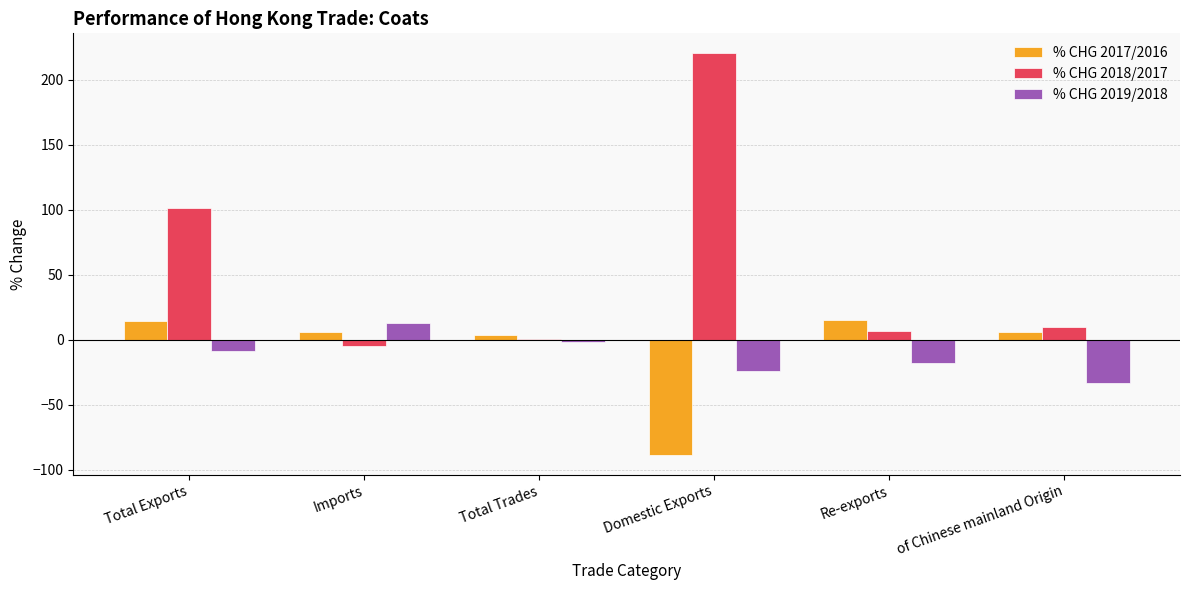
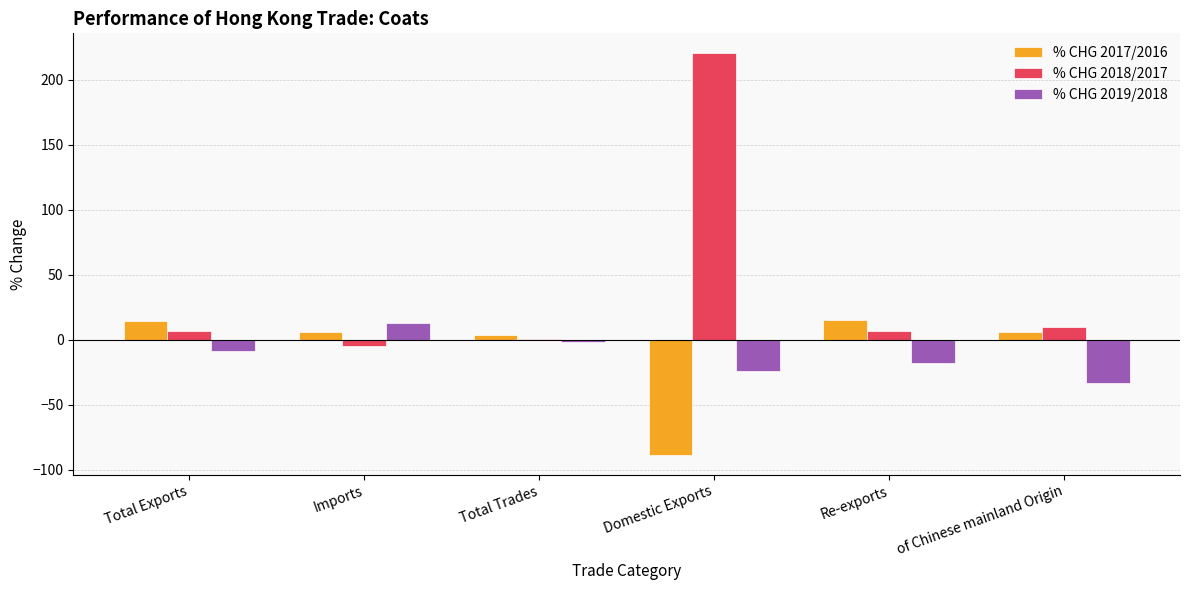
  {
    "% CHG 2017/2016": {
      "Total Exports": 15,
      "Imports": 6,
      "Total Trades": 3,
      "Domestic Exports": -88,
      "Re-exports": 16,
      "of Chinese mainland Origin": 6
    },
    "% CHG 2018/2017": {
-     "Total Exports": 102,
+     "Total Exports": 7,
      "Imports": -5,
      "Domestic Exports": 220,
      "Re-exports": 7,
      "of Chinese mainland Origin": 10
    },
    "% CHG 2019/2018": {
      "Total Exports": -9,
      "Imports": 13,
      "Domestic Exports": -24,
      "Re-exports": -18,
      "of Chinese mainland Origin": -33
    }
  }
